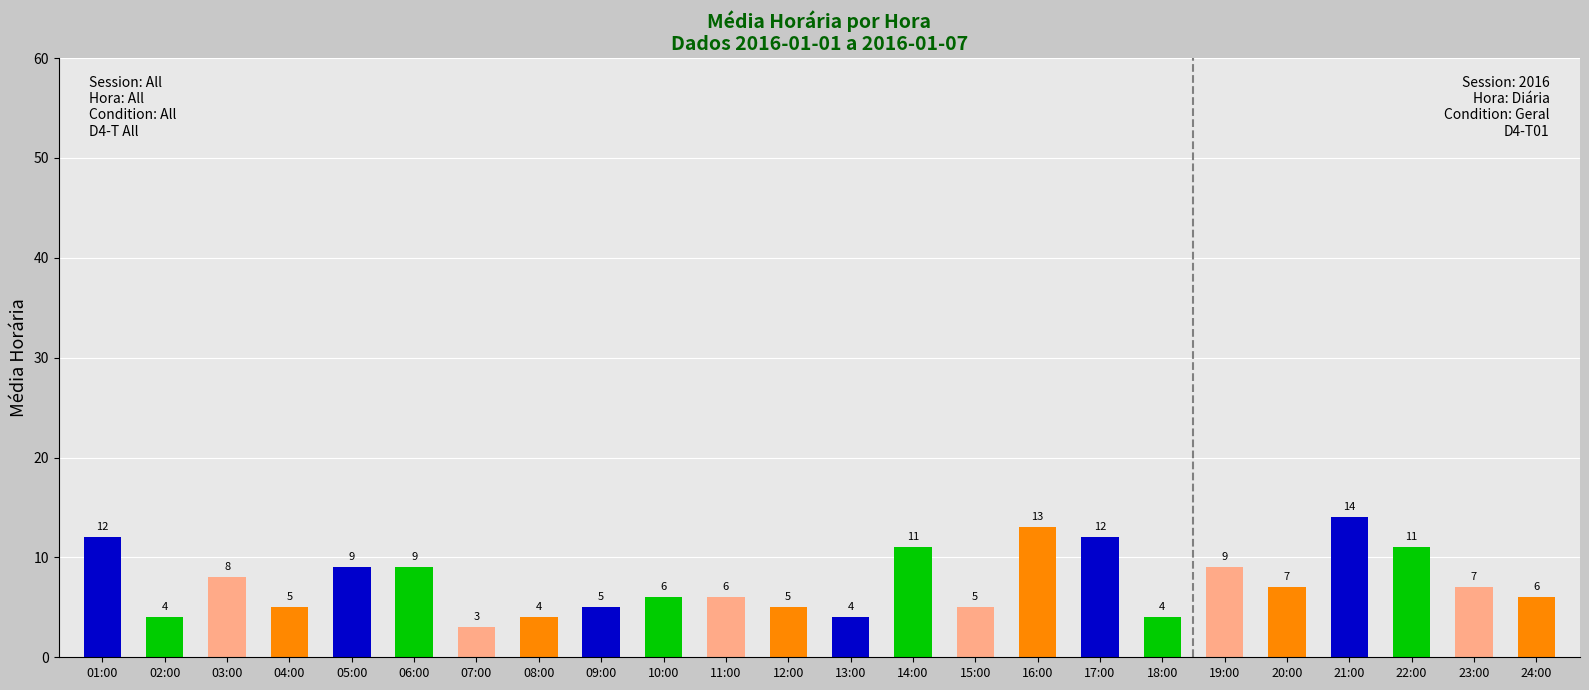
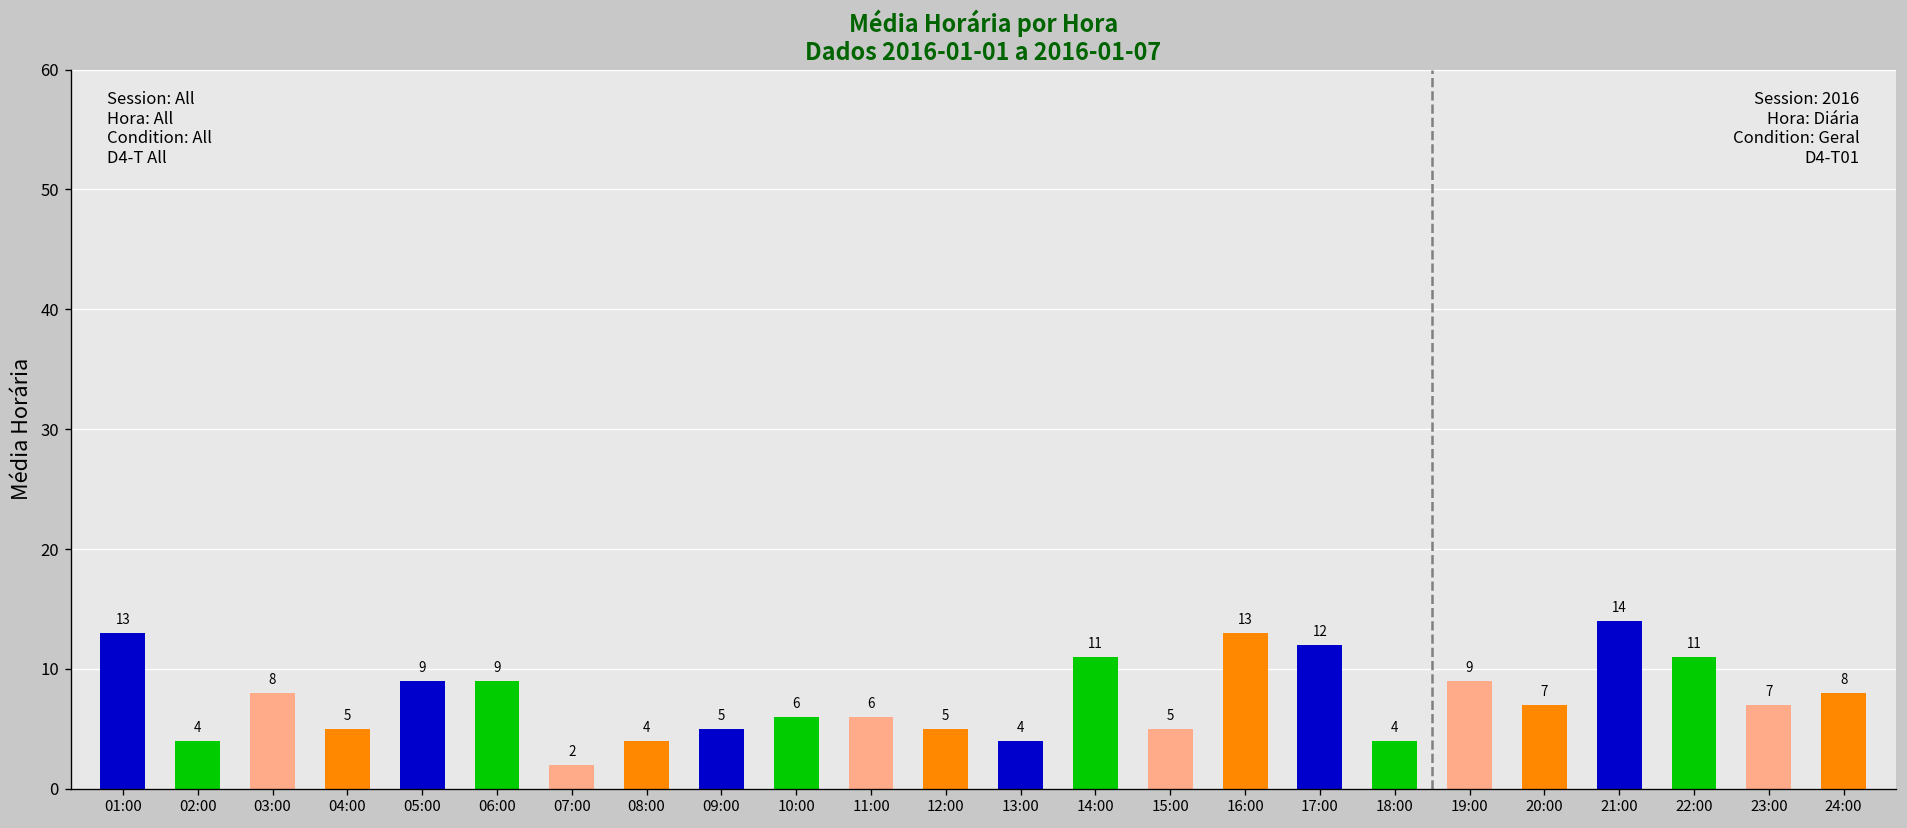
  {
-   "01:00": 12,
+   "01:00": 13,
    "02:00": 4,
    "03:00": 8,
    "04:00": 5,
    "05:00": 9,
    "06:00": 9,
-   "07:00": 3,
+   "07:00": 2,
    "08:00": 4,
    "09:00": 5,
    "10:00": 6,
    "11:00": 6,
    "12:00": 5,
    "13:00": 4,
    "14:00": 11,
    "15:00": 5,
    "16:00": 13,
    "17:00": 12,
    "18:00": 4,
    "19:00": 9,
    "20:00": 7,
    "21:00": 14,
    "22:00": 11,
    "23:00": 7,
-   "24:00": 6
+   "24:00": 8
  }
